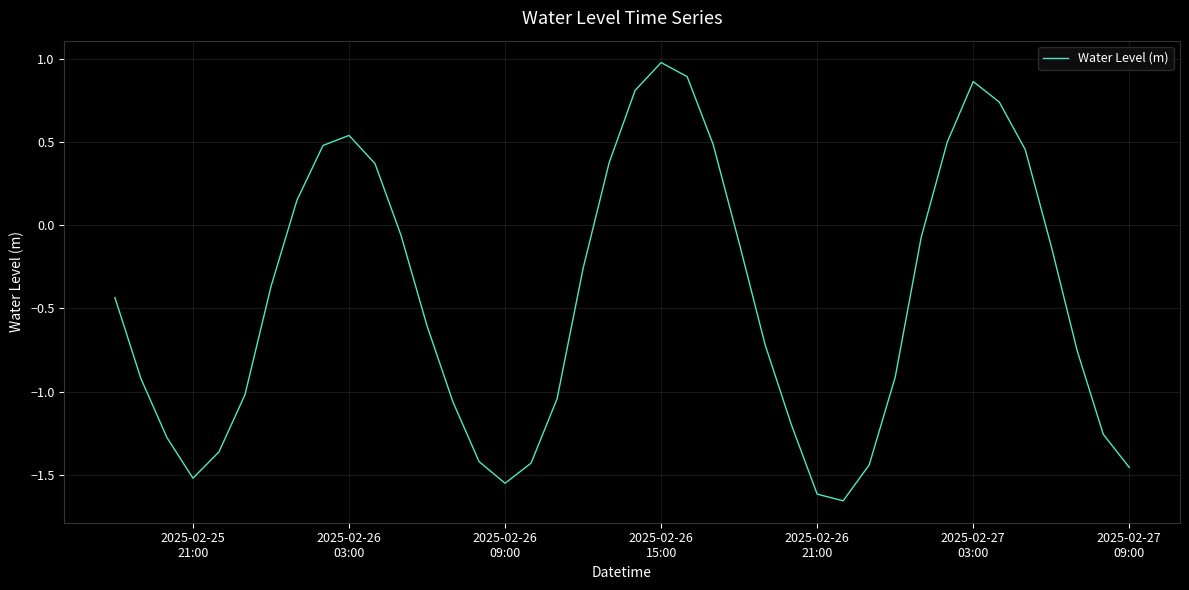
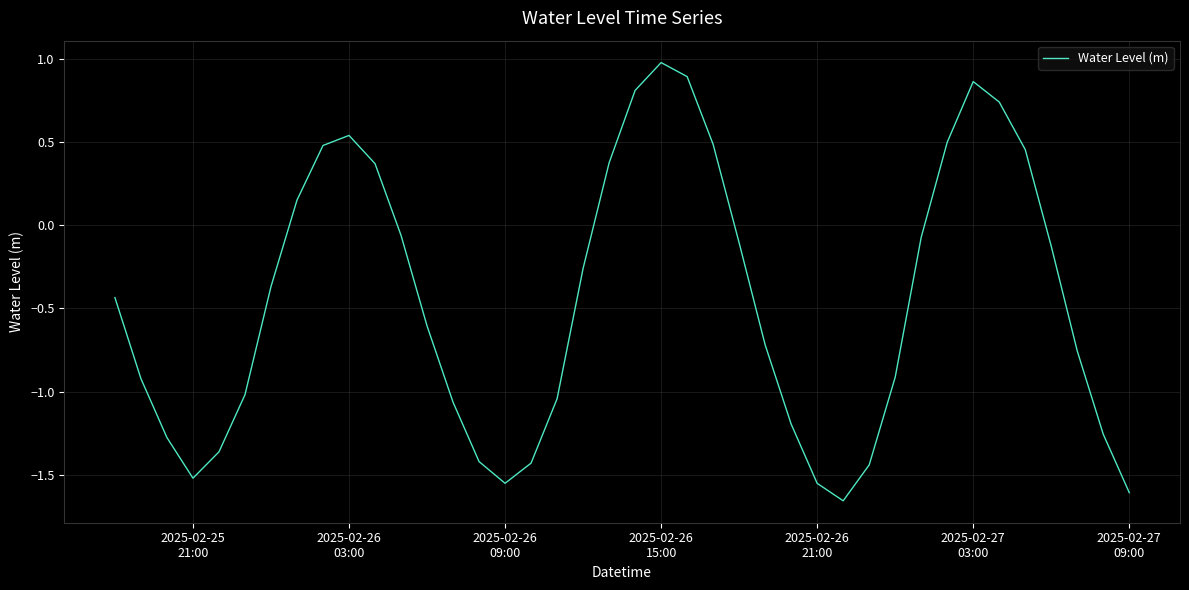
  {
    "2025-02-25 21:00": -1.52,
    "2025-02-26 03:00": 0.54,
    "2025-02-26 09:00": -1.55,
    "2025-02-26 15:00": 0.98,
-   "2025-02-26 21:00": -1.61,
+   "2025-02-26 21:00": -1.55,
    "2025-02-27 03:00": 0.86,
-   "2025-02-27 09:00": -1.45
+   "2025-02-27 09:00": -1.61
  }
